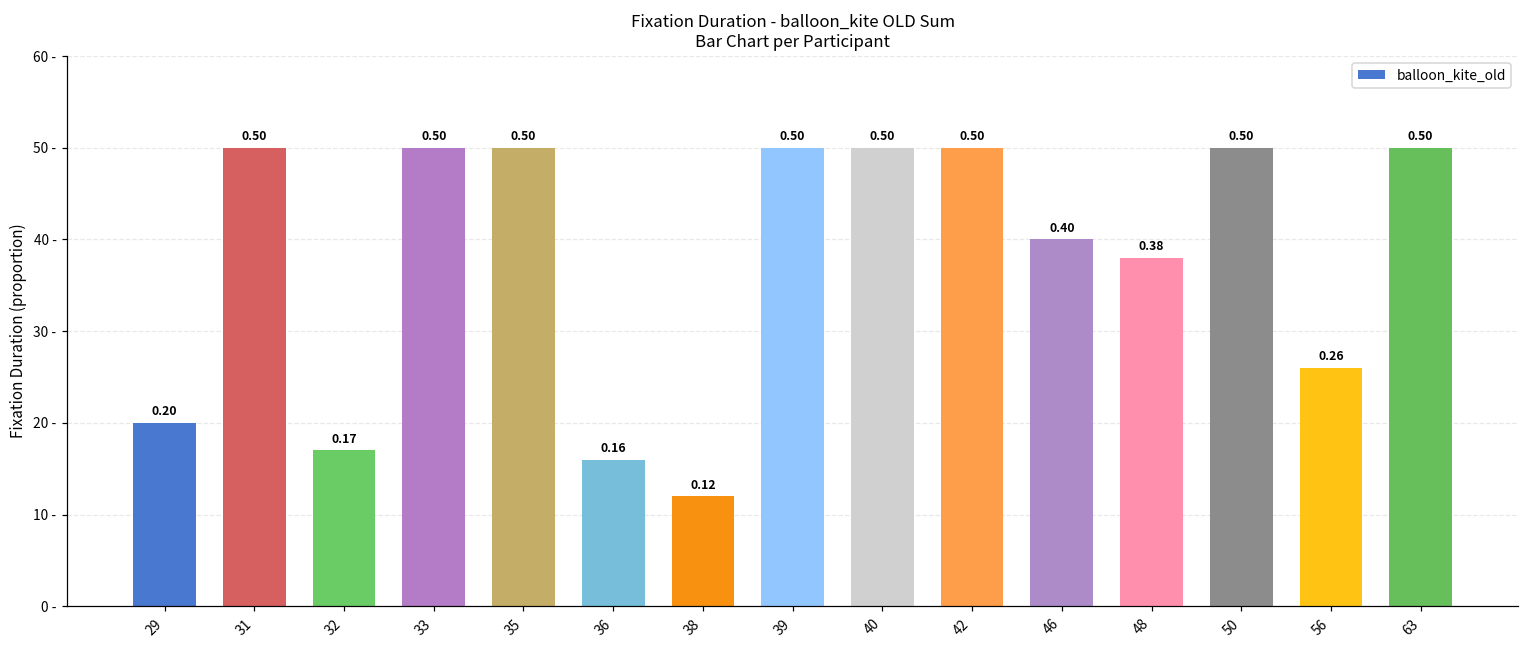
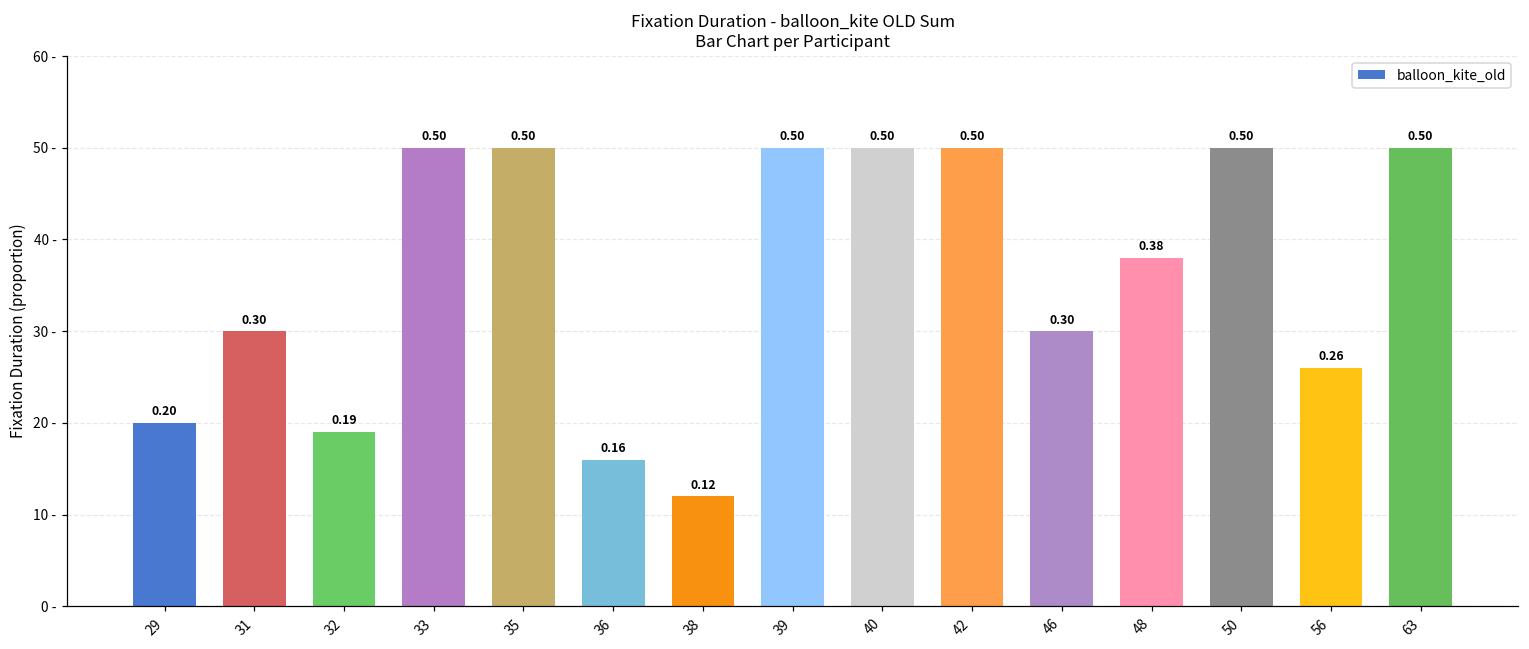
  {
    "29": 0.20,
-   "31": 0.50,
-   "32": 0.17,
+   "31": 0.30,
+   "32": 0.19,
    "33": 0.50,
    "35": 0.50,
    "36": 0.16,
    "38": 0.12,
    "39": 0.50,
    "40": 0.50,
    "42": 0.50,
-   "46": 0.40,
+   "46": 0.30,
    "48": 0.38,
    "50": 0.50,
    "56": 0.26,
    "63": 0.50
  }
